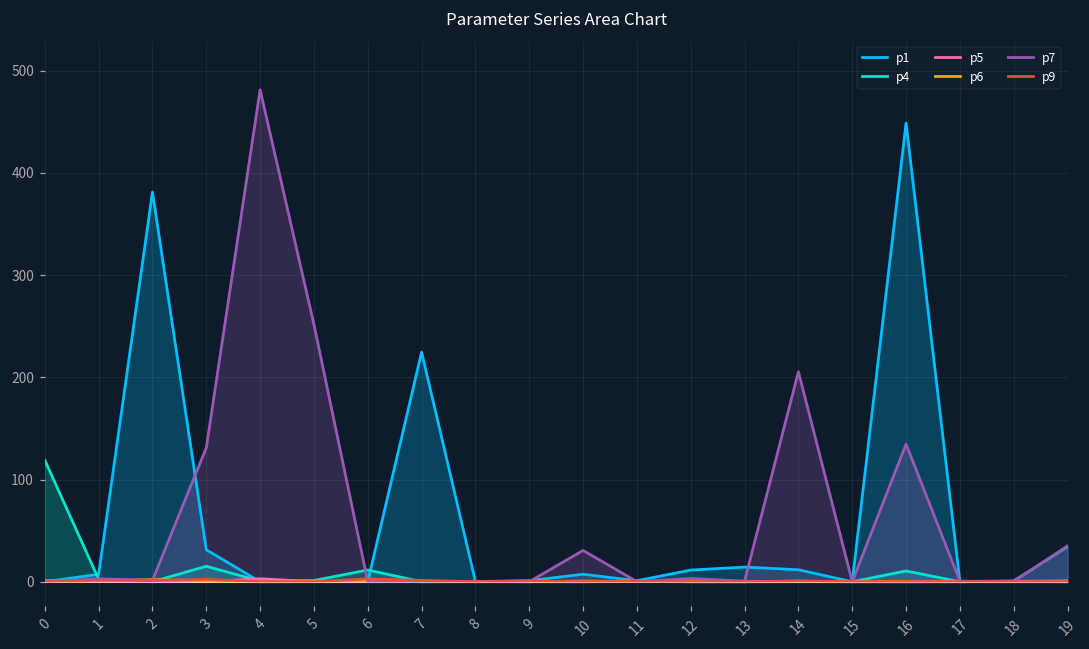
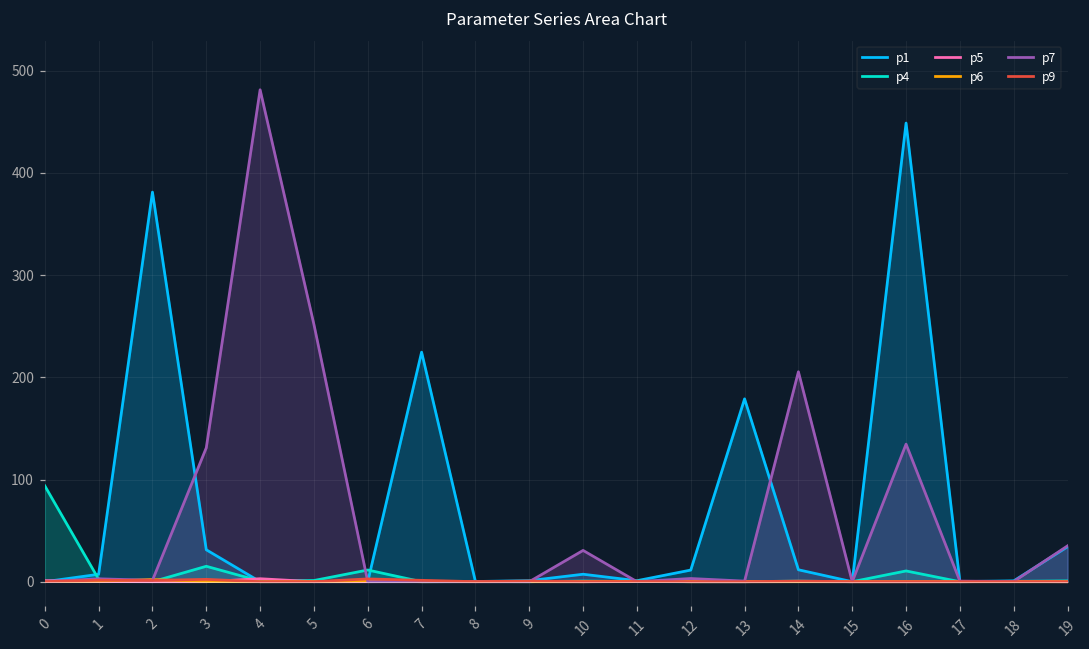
  {
    "p1": {
      "1": 10,
      "2": 380,
      "3": 30,
      "7": 220,
      "10": 10,
      "12": 10,
-     "13": 10,
+     "13": 180,
      "14": 10,
      "16": 450
    },
    "p4": {
-     "0": 120,
+     "0": 90,
      "3": 20,
      "6": 10,
      "16": 10
    },
    "p7": {
      "3": 130,
      "4": 480,
      "5": 250,
      "10": 30,
      "12": 0,
      "14": 210,
      "16": 130
    }
  }
